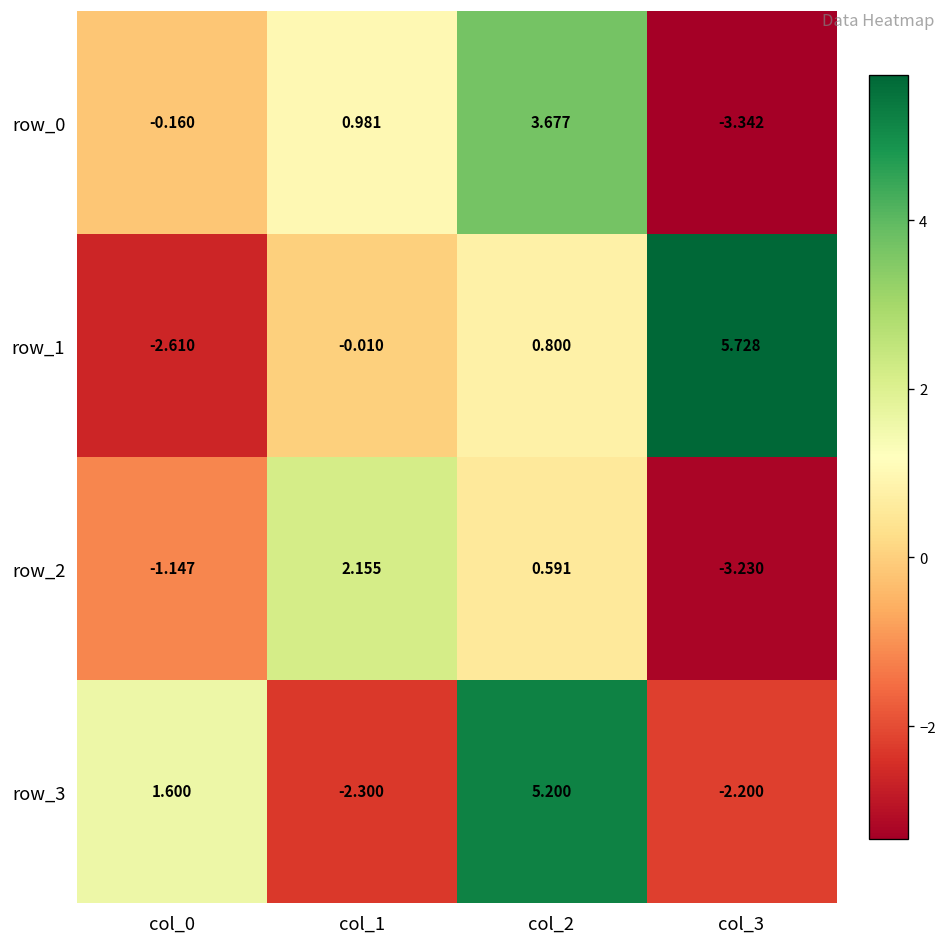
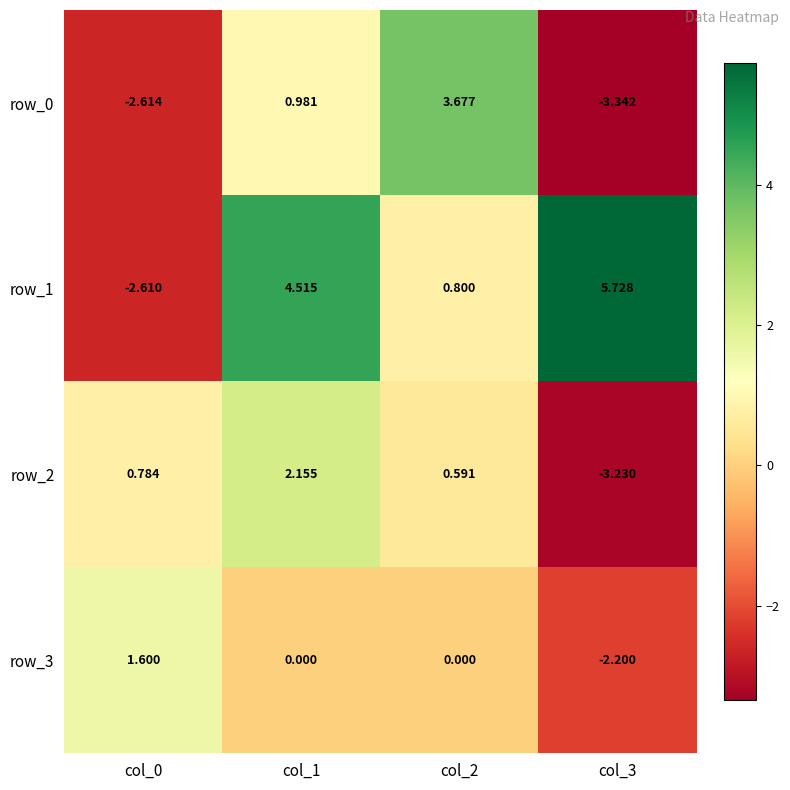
  {
    "row_0": {
-     "col_0": -0.160,
+     "col_0": -2.614,
      "col_1": 0.981,
      "col_2": 3.677,
      "col_3": -3.342
    },
    "row_1": {
      "col_0": -2.610,
-     "col_1": -0.010,
+     "col_1": 4.515,
      "col_2": 0.800,
      "col_3": 5.728
    },
    "row_2": {
-     "col_0": -1.147,
+     "col_0": 0.784,
      "col_1": 2.155,
      "col_2": 0.591,
      "col_3": -3.230
    },
    "row_3": {
      "col_0": 1.600,
-     "col_1": -2.300,
-     "col_2": 5.200,
+     "col_1": 0.000,
+     "col_2": 0.000,
      "col_3": -2.200
    }
  }
